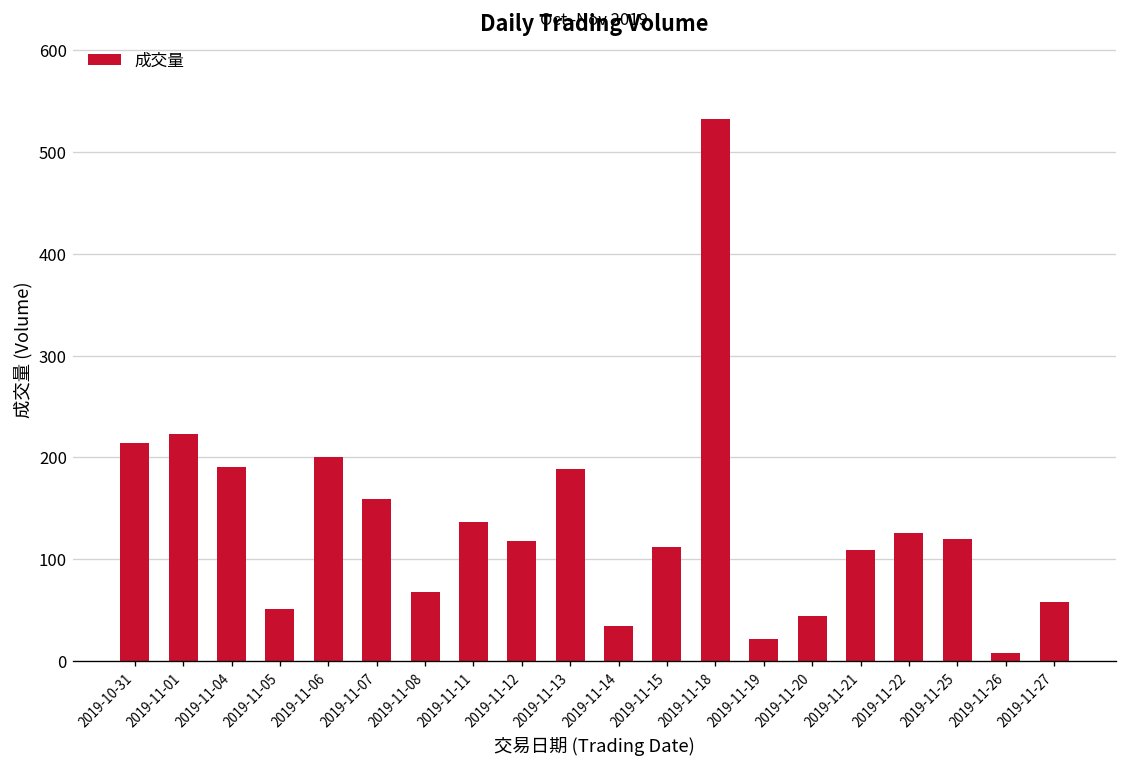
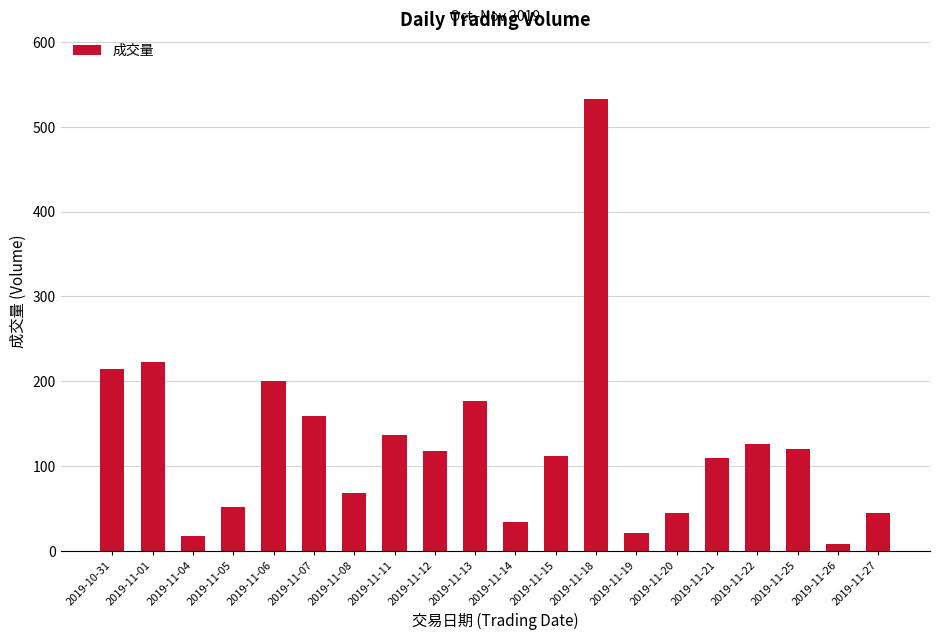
  {
    "2019-10-31": 210,
    "2019-11-01": 220,
-   "2019-11-04": 190,
+   "2019-11-04": 20,
    "2019-11-05": 50,
    "2019-11-06": 200,
    "2019-11-07": 160,
    "2019-11-08": 70,
    "2019-11-11": 140,
    "2019-11-12": 120,
-   "2019-11-13": 190,
+   "2019-11-13": 180,
    "2019-11-14": 30,
    "2019-11-15": 110,
    "2019-11-18": 530,
    "2019-11-19": 20,
    "2019-11-20": 40,
    "2019-11-21": 110,
    "2019-11-22": 130,
    "2019-11-25": 120,
    "2019-11-26": 10,
-   "2019-11-27": 60
+   "2019-11-27": 40
  }
